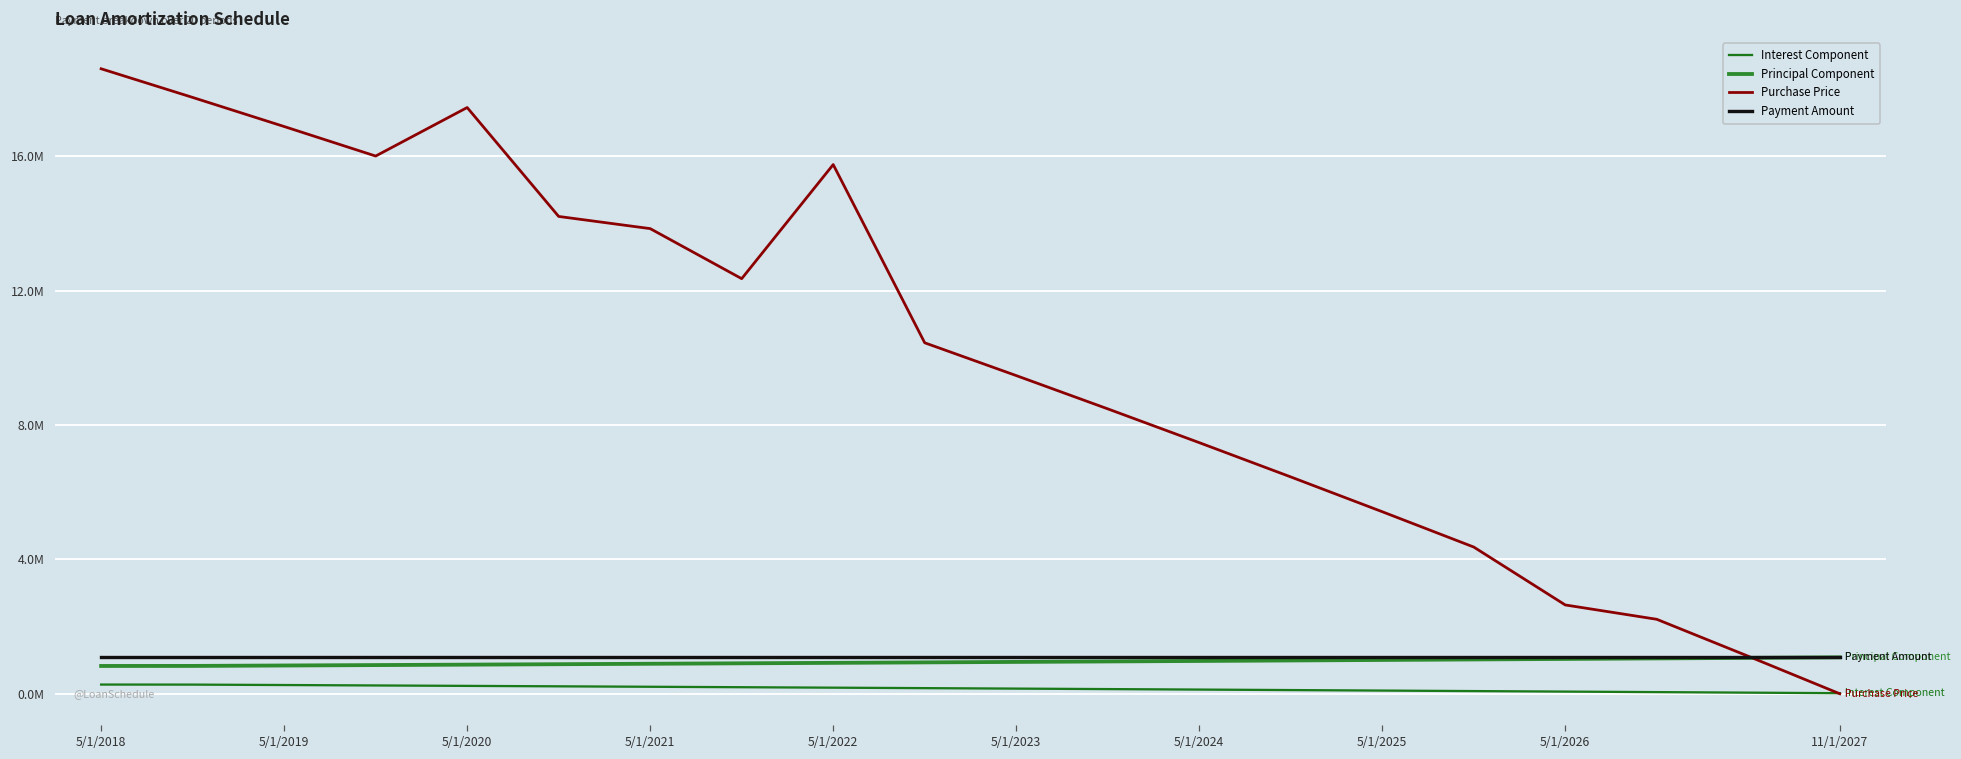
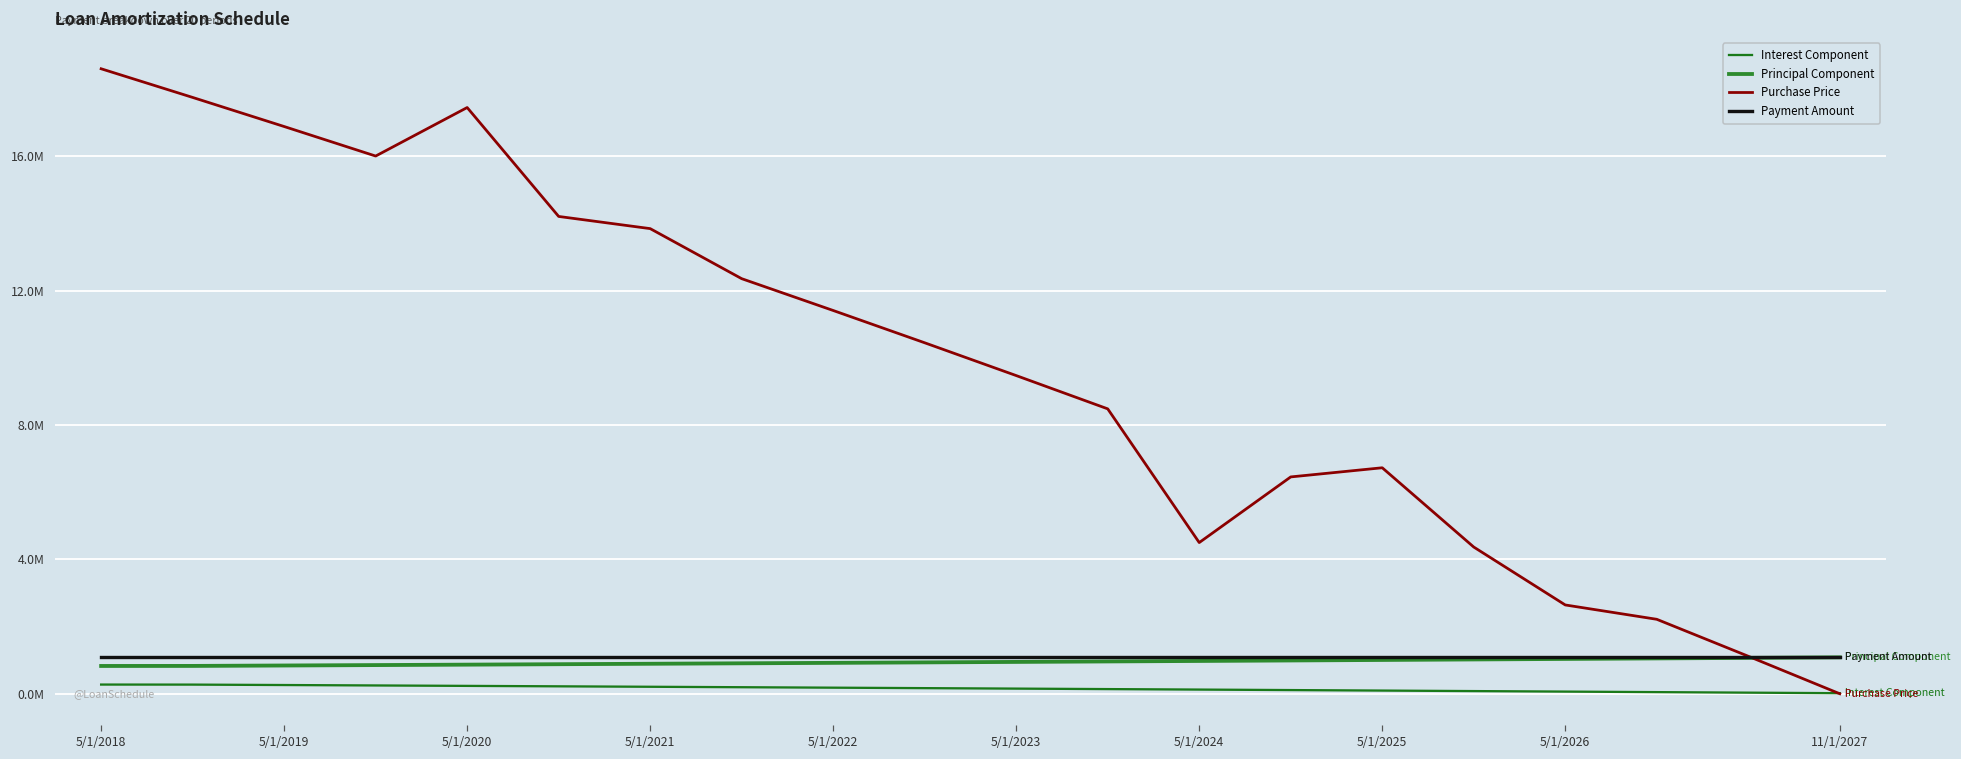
  {
    "Purchase Price": {
      "5/1/2018": 18600000,
      "5/1/2019": 16900000,
      "5/1/2020": 17500000,
      "5/1/2021": 13800000,
-     "5/1/2022": 15800000,
+     "5/1/2022": 11400000,
      "5/1/2023": 9500000,
-     "5/1/2024": 7500000,
-     "5/1/2025": 5400000,
+     "5/1/2024": 4500000,
+     "5/1/2025": 6700000,
      "5/1/2026": 2600000
    },
    "Payment Amount": {
      "5/1/2018": 1100000,
      "5/1/2019": 1100000,
      "5/1/2020": 1100000,
      "5/1/2021": 1100000,
      "5/1/2022": 1100000,
      "5/1/2023": 1100000,
      "5/1/2024": 1100000,
      "5/1/2025": 1100000
    }
  }
